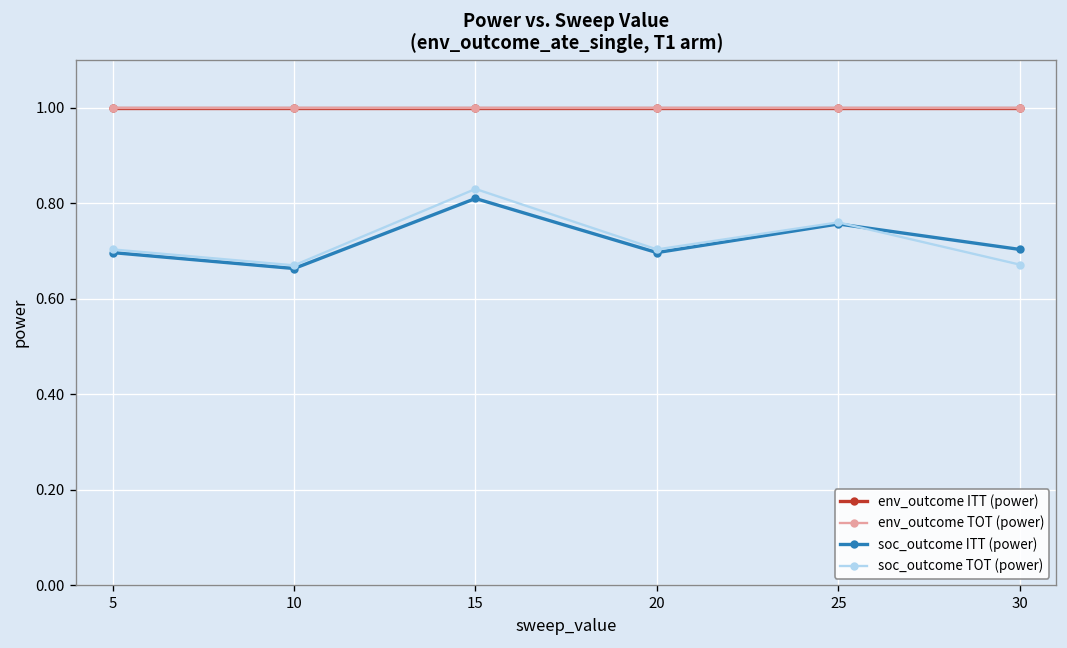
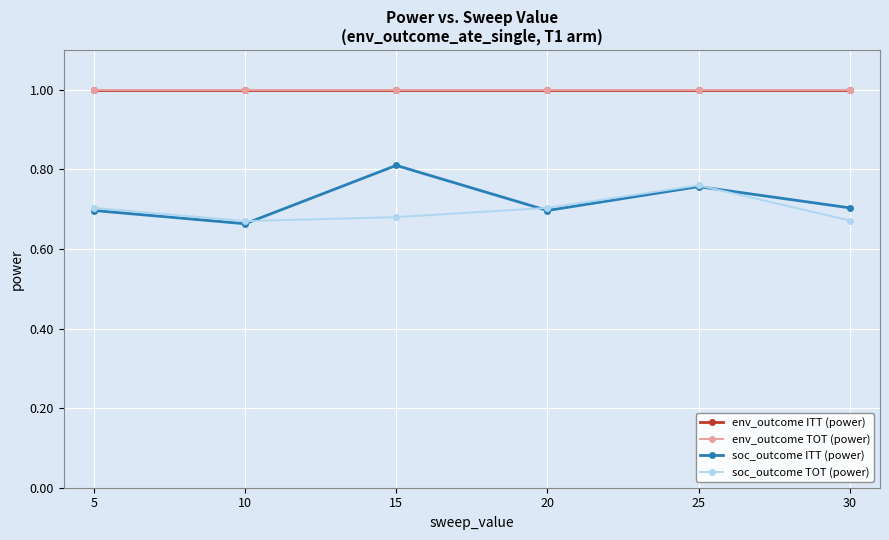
  {
    "env_outcome TOT (power)": {
      "5": 1.00,
      "10": 1.00,
      "15": 1.00,
      "20": 1.00,
      "25": 1.00,
      "30": 1.00
    },
    "soc_outcome ITT (power)": {
      "5": 0.70,
      "10": 0.66,
      "15": 0.81,
      "20": 0.70,
      "30": 0.70
    },
    "soc_outcome TOT (power)": {
      "5": 0.70,
      "10": 0.67,
-     "15": 0.83,
+     "15": 0.68,
      "20": 0.70,
      "30": 0.67
    }
  }
